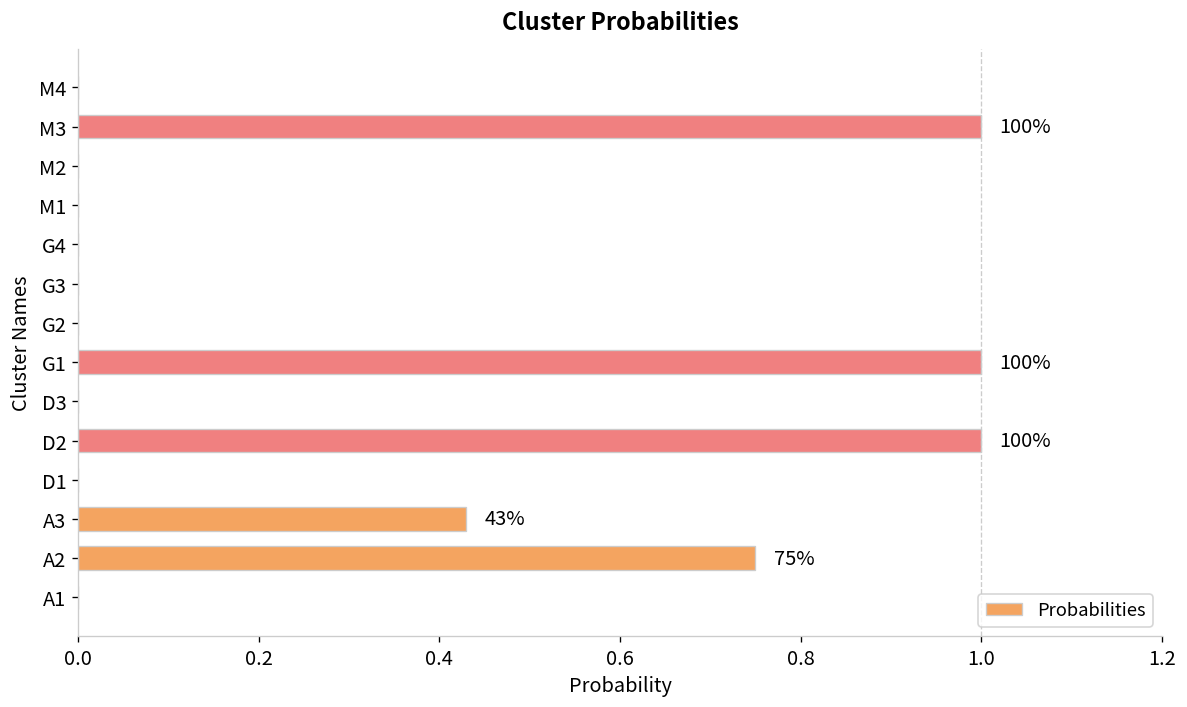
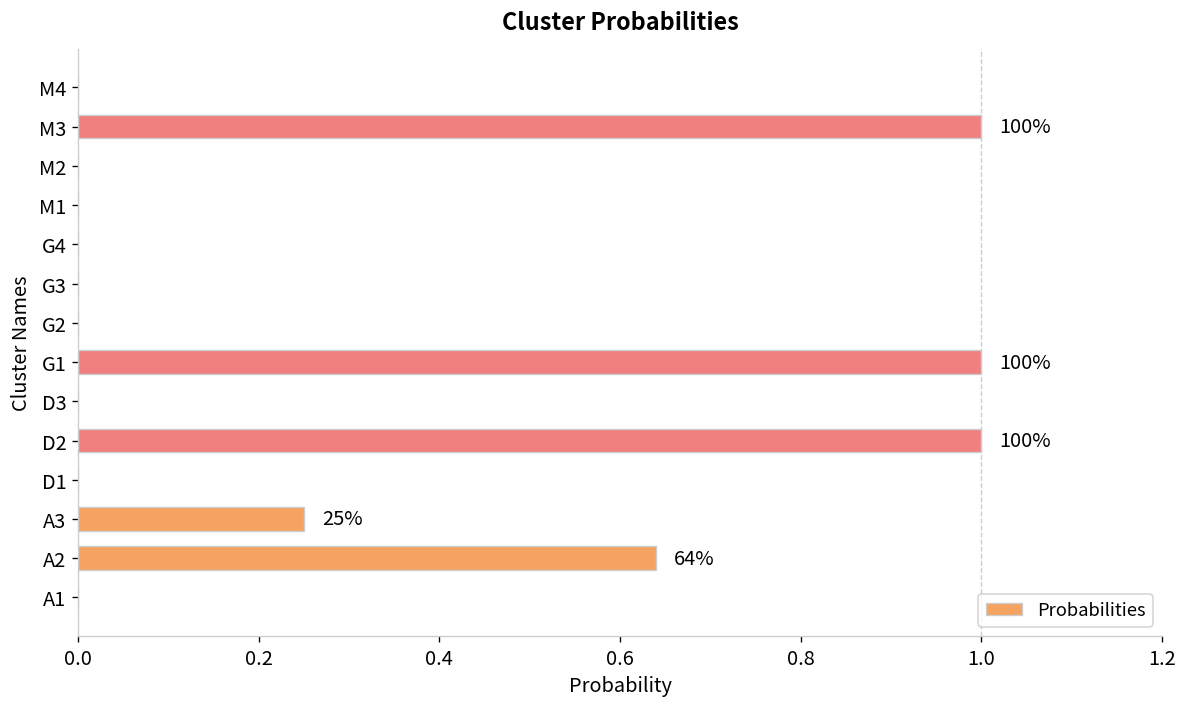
  {
    "M3": "100%",
    "G1": "100%",
    "D2": "100%",
-   "A3": "43%",
-   "A2": "75%"
+   "A3": "25%",
+   "A2": "64%"
  }
